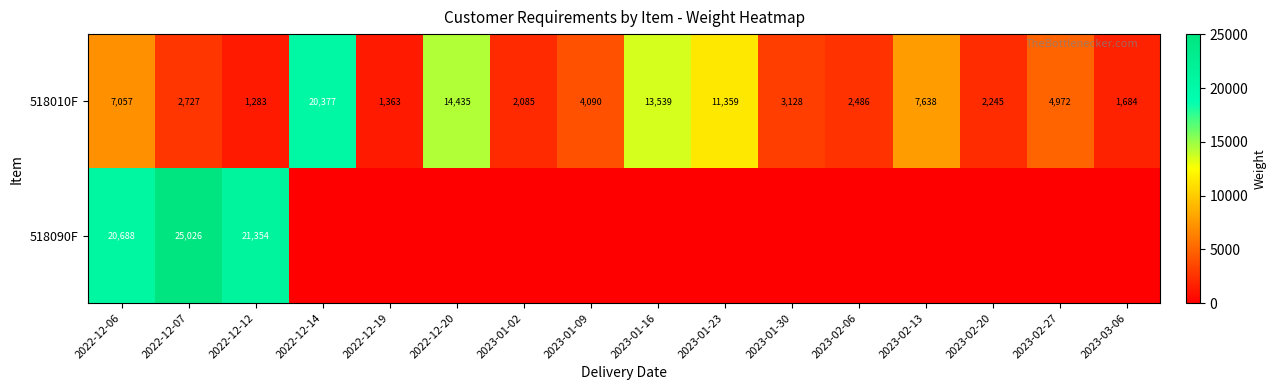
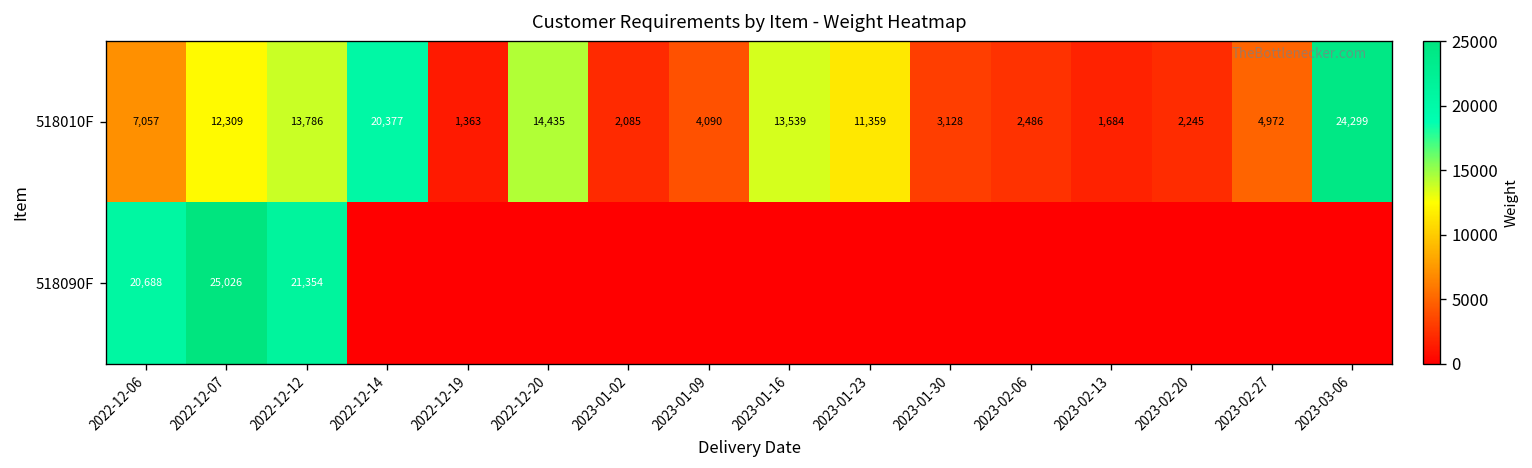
  {
    "518010F": {
      "2022-12-06": "7,057",
-     "2022-12-07": "2,727",
-     "2022-12-12": "1,283",
+     "2022-12-07": "12,309",
+     "2022-12-12": "13,786",
      "2022-12-14": "20,377",
      "2022-12-19": "1,363",
      "2022-12-20": "14,435",
      "2023-01-02": "2,085",
      "2023-01-09": "4,090",
      "2023-01-16": "13,539",
      "2023-01-23": "11,359",
      "2023-01-30": "3,128",
      "2023-02-06": "2,486",
-     "2023-02-13": "7,638",
+     "2023-02-13": "1,684",
      "2023-02-20": "2,245",
-     "2023-03-06": "1,684"
+     "2023-03-06": "24,299"
    },
    "518090F": {
      "2022-12-06": "20,688",
      "2022-12-07": "25,026",
      "2022-12-12": "21,354"
    }
  }
